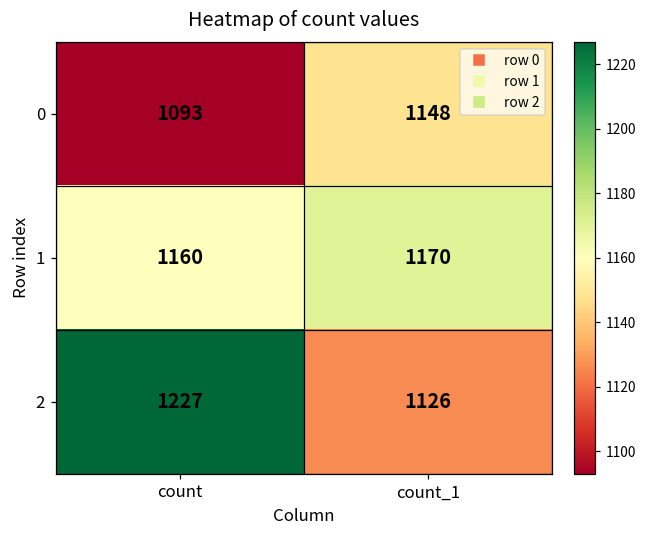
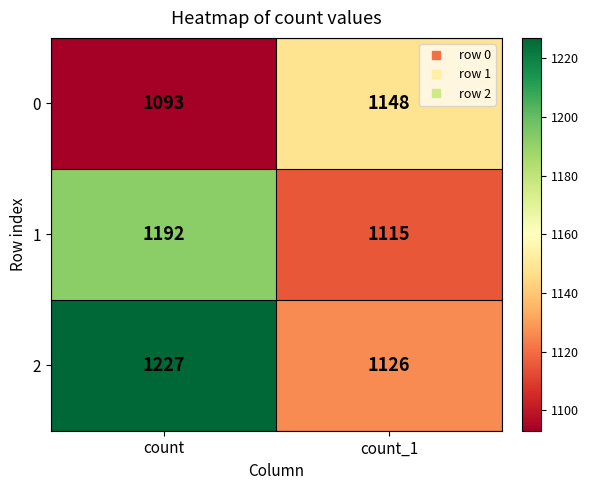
  {
    "0": {
      "count": 1093,
      "count_1": 1148
    },
    "1": {
-     "count": 1160,
-     "count_1": 1170
+     "count": 1192,
+     "count_1": 1115
    },
    "2": {
      "count": 1227,
      "count_1": 1126
    }
  }
